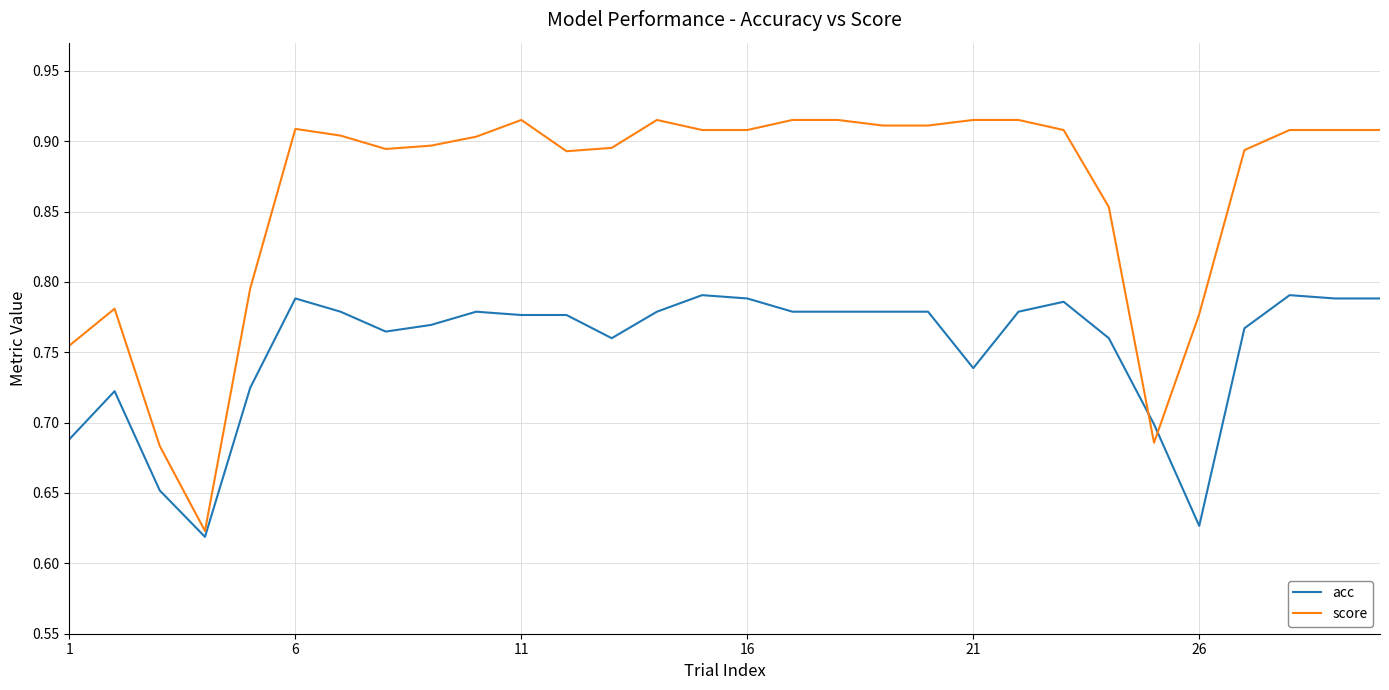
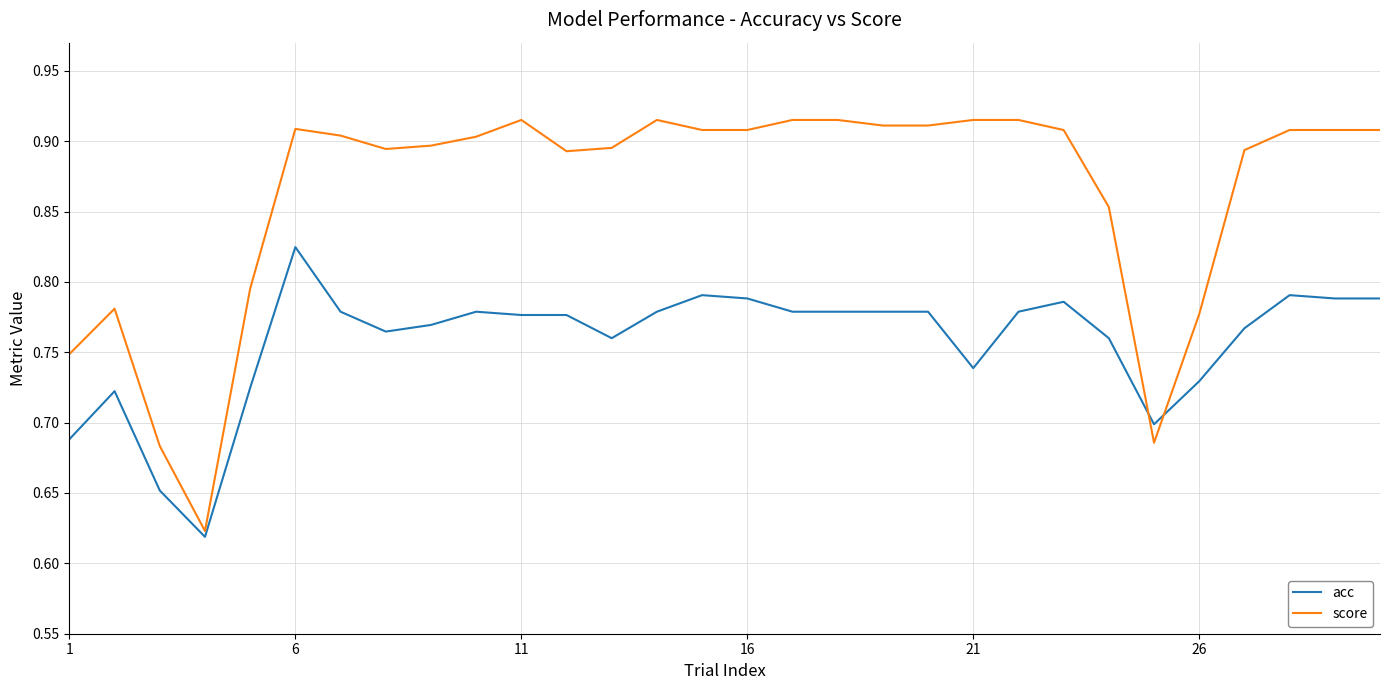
  {
    "acc": {
      "1": 0.688,
-     "6": 0.788,
+     "6": 0.825,
      "11": 0.776,
      "16": 0.788,
      "21": 0.739,
-     "26": 0.627
+     "26": 0.729
    },
    "score": {
-     "1": 0.755,
+     "1": 0.749,
      "6": 0.909,
      "11": 0.915,
      "16": 0.908,
      "21": 0.915,
      "26": 0.777
    }
  }
